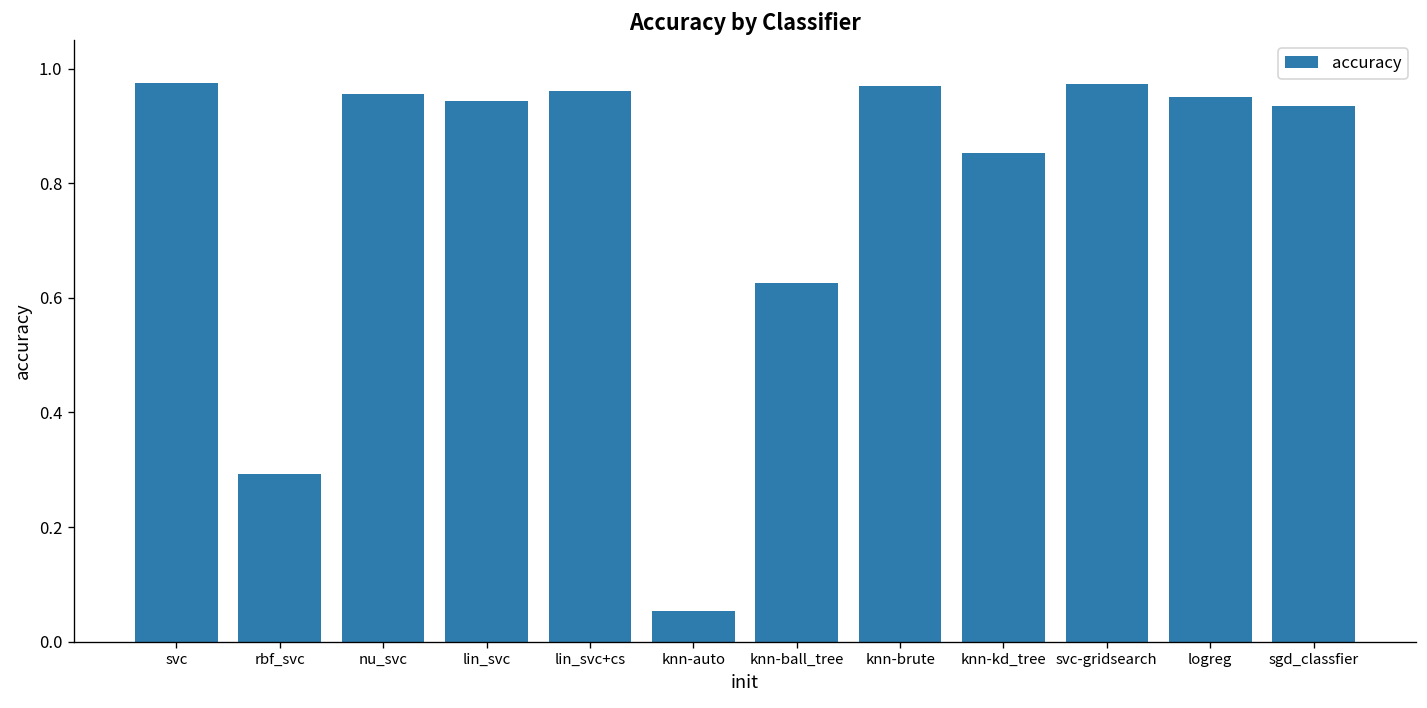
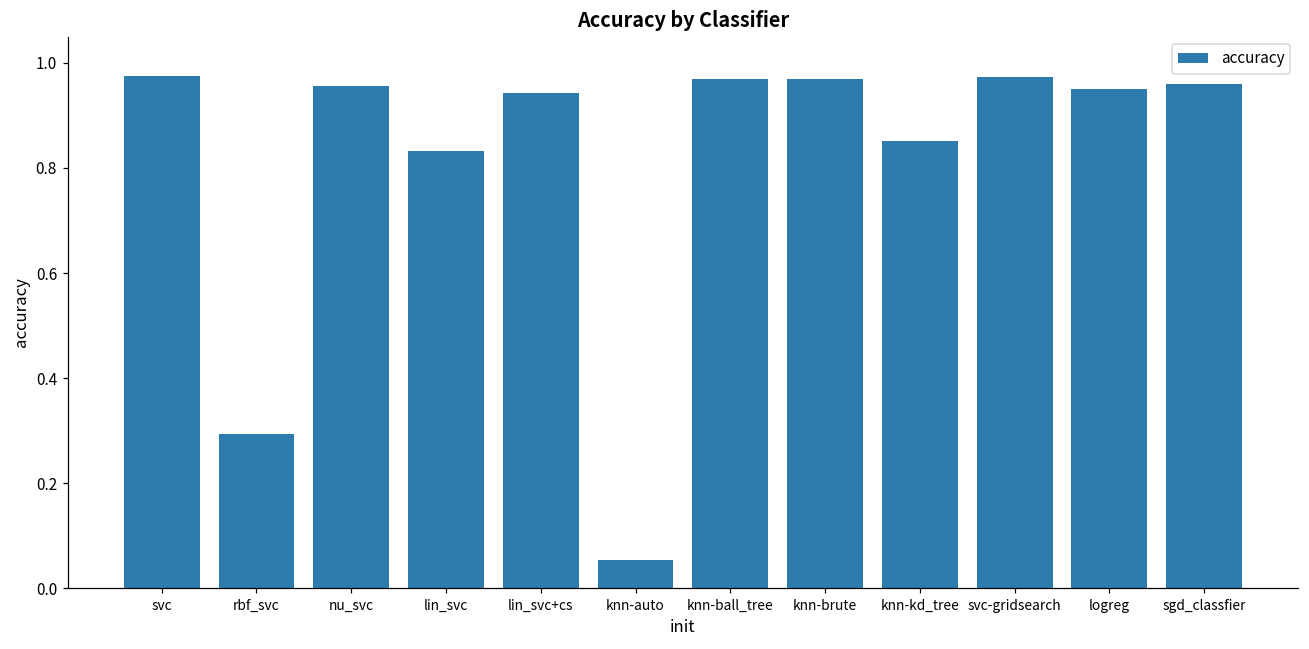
  {
    "svc": 0.97,
    "rbf_svc": 0.29,
    "nu_svc": 0.96,
-   "lin_svc": 0.94,
-   "lin_svc+cs": 0.96,
+   "lin_svc": 0.83,
+   "lin_svc+cs": 0.94,
    "knn-auto": 0.05,
-   "knn-ball_tree": 0.63,
+   "knn-ball_tree": 0.97,
    "knn-brute": 0.97,
    "knn-kd_tree": 0.85,
    "svc-gridsearch": 0.97,
    "logreg": 0.95,
-   "sgd_classfier": 0.93
+   "sgd_classfier": 0.96
  }
